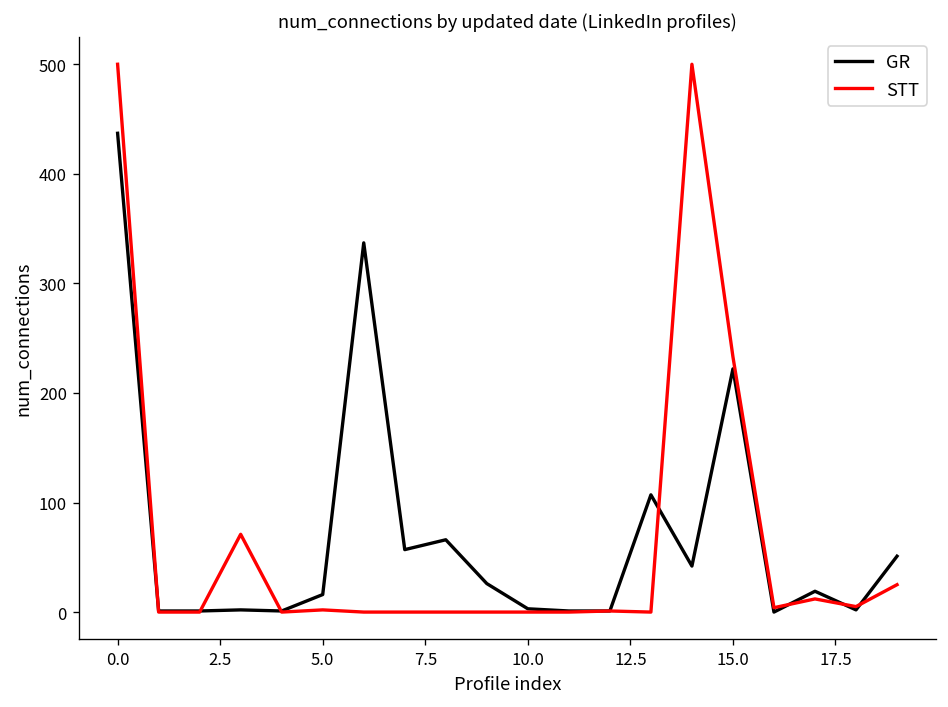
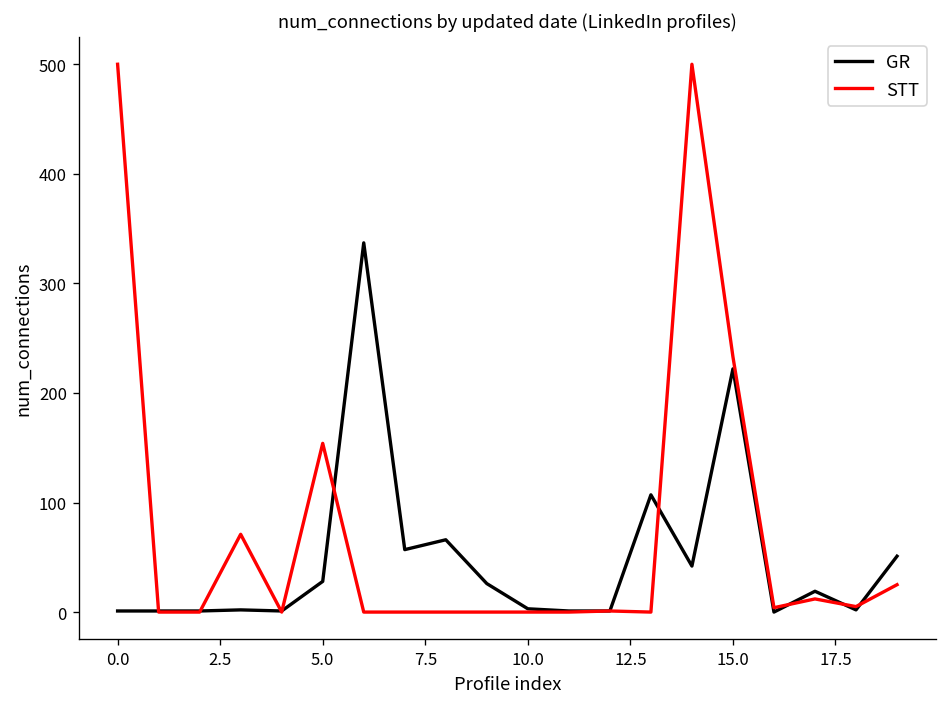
  {
    "GR": {
-     "0.0": 440,
-     "5.0": 20,
+     "0.0": 0,
+     "5.0": 30,
      "10.0": 0,
      "15.0": 220
    },
    "STT": {
      "0.0": 500,
-     "5.0": 0,
+     "5.0": 150,
      "10.0": 0,
      "15.0": 230
    }
  }
